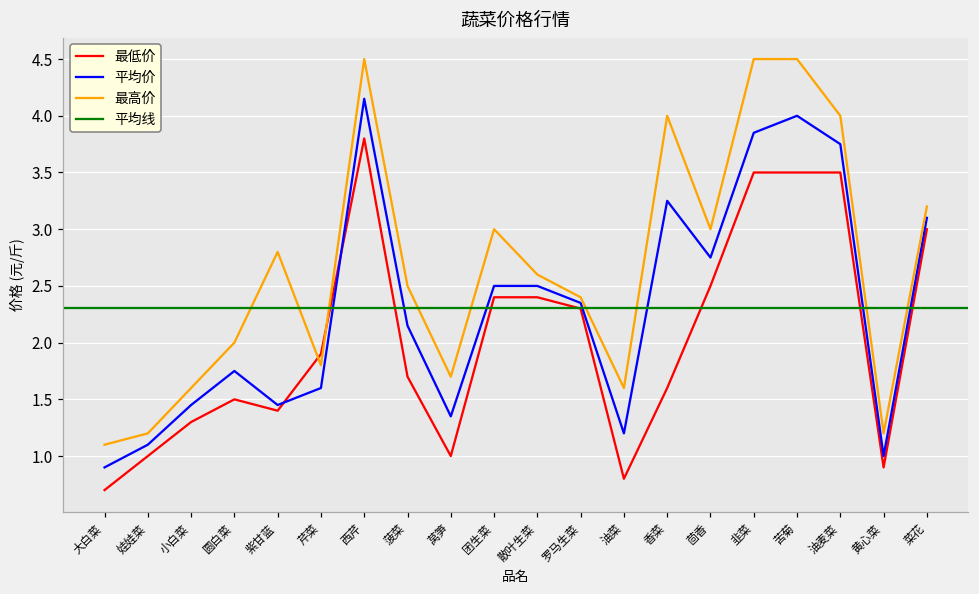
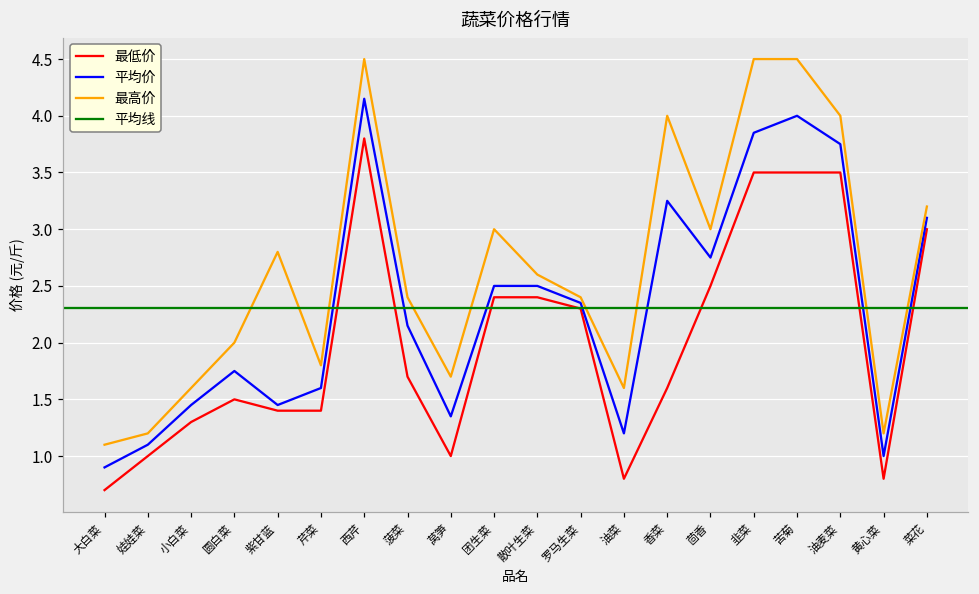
  {
    "最低价": {
      "大白菜": 0.7,
      "娃娃菜": 1.0,
      "小白菜": 1.3,
      "圆白菜": 1.5,
      "紫甘蓝": 1.4,
-     "芹菜": 1.9,
+     "芹菜": 1.4,
      "西芹": 3.8,
      "菠菜": 1.7,
      "莴笋": 1.0,
      "团生菜": 2.4,
      "散叶生菜": 2.4,
      "罗马生菜": 2.3,
      "油菜": 0.8,
      "香菜": 1.6,
      "茴香": 2.5,
      "韭菜": 3.5,
      "苦菊": 3.5,
      "油麦菜": 3.5,
-     "黄心菜": 0.9,
+     "黄心菜": 0.8,
      "菜花": 3.0
    },
    "平均价": {
      "大白菜": 0.9,
      "娃娃菜": 1.1,
      "小白菜": 1.45,
      "圆白菜": 1.75,
      "紫甘蓝": 1.45,
      "芹菜": 1.6,
      "西芹": 4.15,
      "菠菜": 2.15,
      "莴笋": 1.35,
      "团生菜": 2.5,
      "散叶生菜": 2.5,
      "罗马生菜": 2.35,
      "油菜": 1.2,
      "香菜": 3.25,
      "茴香": 2.75,
      "韭菜": 3.85,
      "苦菊": 4.0,
      "油麦菜": 3.75,
      "黄心菜": 1.0,
      "菜花": 3.1
    },
    "最高价": {
      "大白菜": 1.1,
      "娃娃菜": 1.2,
      "小白菜": 1.6,
      "圆白菜": 2.0,
      "紫甘蓝": 2.8,
      "芹菜": 1.8,
      "西芹": 4.5,
-     "菠菜": 2.5,
+     "菠菜": 2.4,
      "莴笋": 1.7,
      "团生菜": 3.0,
      "散叶生菜": 2.6,
      "罗马生菜": 2.4,
      "油菜": 1.6,
      "香菜": 4.0,
      "茴香": 3.0,
      "韭菜": 4.5,
      "苦菊": 4.5,
      "油麦菜": 4.0,
      "黄心菜": 1.2,
      "菜花": 3.2
    }
  }
